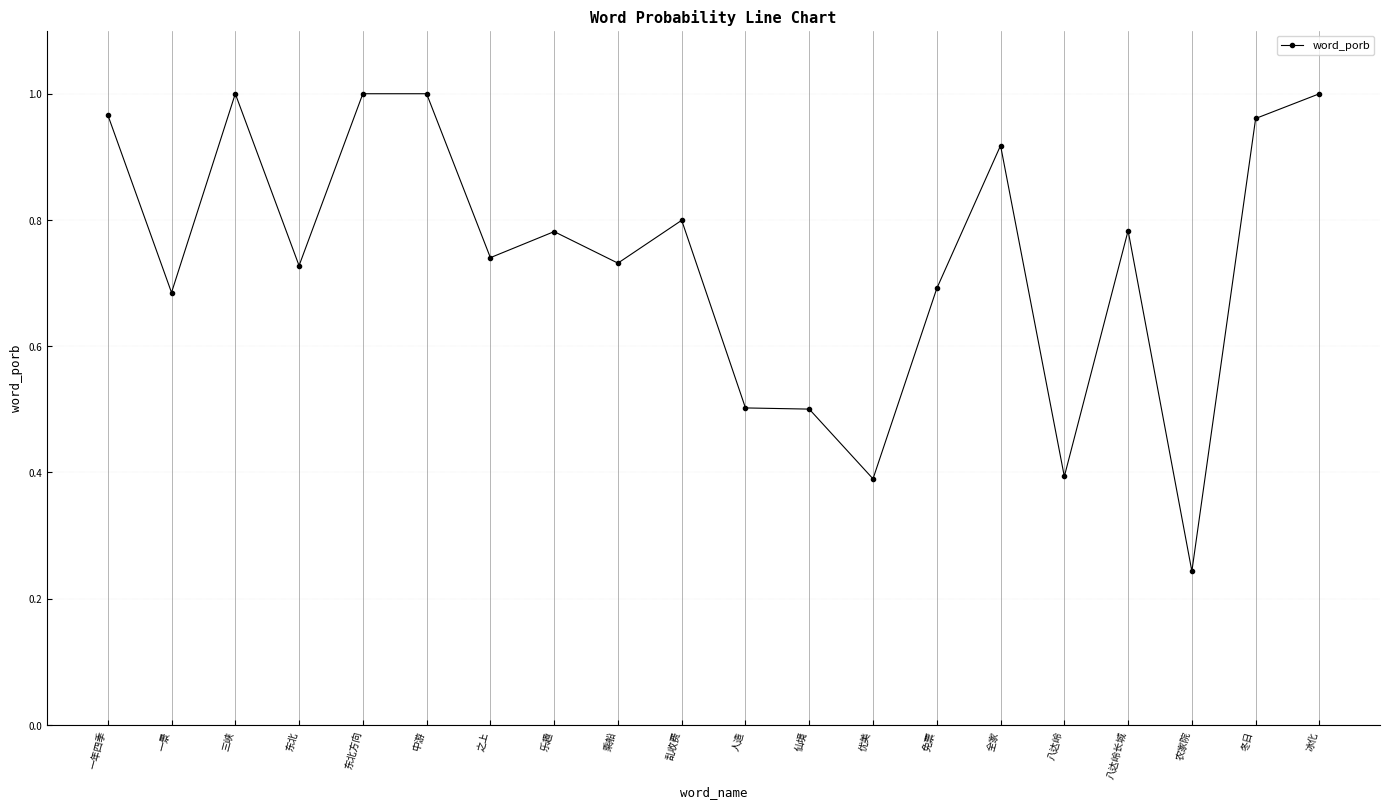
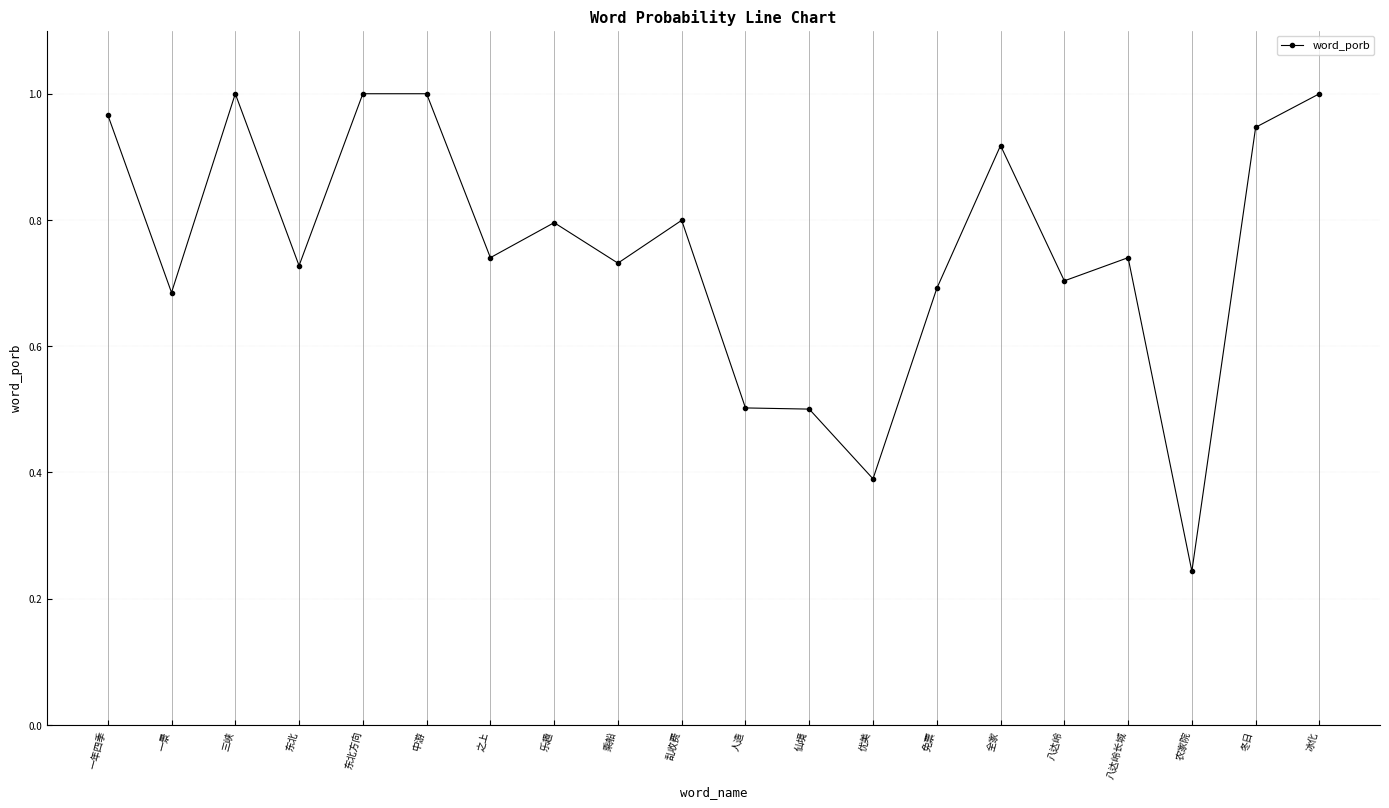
  {
    "一年四季": 0.97,
    "一景": 0.68,
    "三峡": 1.00,
    "东北": 0.73,
    "东北方向": 1.00,
    "中游": 1.00,
    "之上": 0.74,
-   "乐趣": 0.78,
+   "乐趣": 0.80,
    "乘船": 0.73,
    "乱收费": 0.80,
    "人造": 0.50,
    "仙境": 0.50,
    "优美": 0.39,
    "免票": 0.69,
    "全家": 0.92,
-   "八达岭": 0.39,
-   "八达岭长城": 0.78,
+   "八达岭": 0.70,
+   "八达岭长城": 0.74,
    "农家院": 0.24,
-   "冬日": 0.96,
+   "冬日": 0.95,
    "冰化": 1.00
  }
